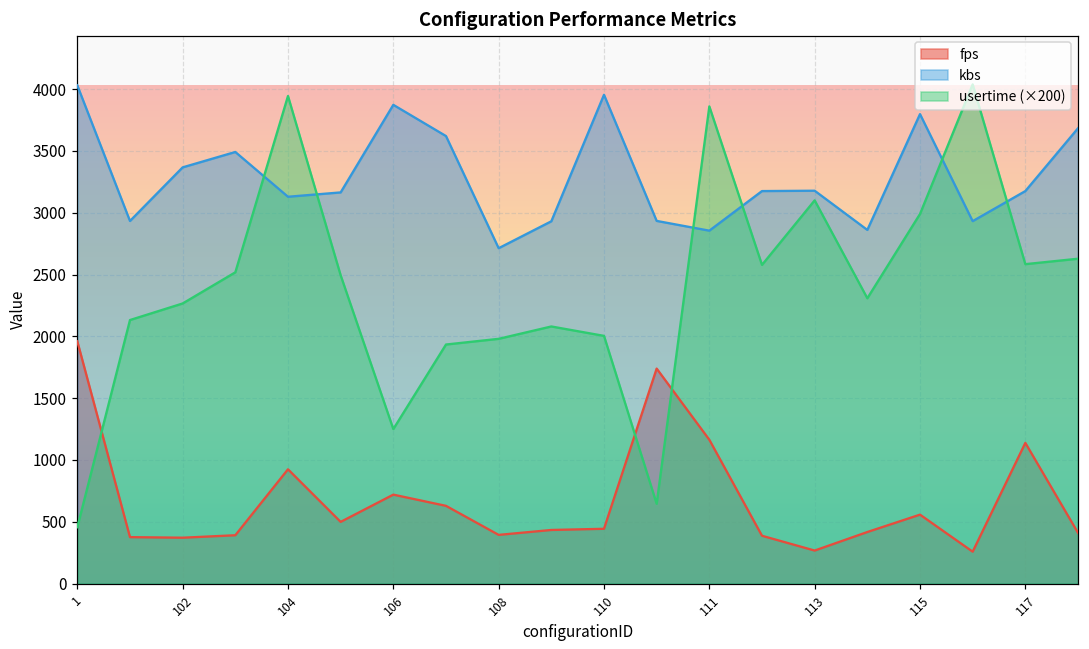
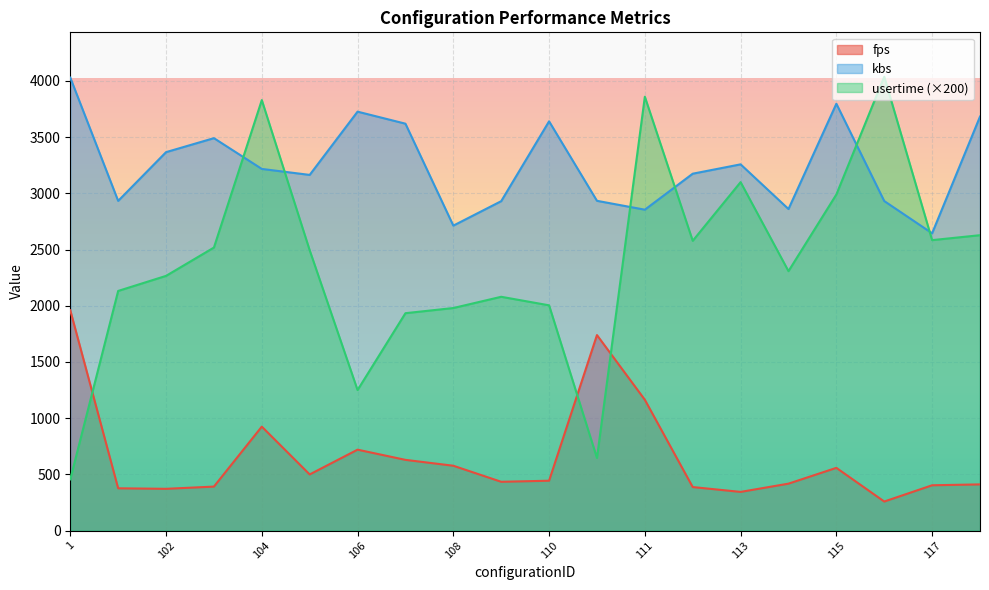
  {
    "fps": {
      "102": 370,
      "104": 920,
      "106": 720,
-     "108": 390,
+     "108": 580,
      "110": 440,
      "111": 1160,
-     "113": 270,
+     "113": 340,
      "115": 560,
-     "117": 1140
+     "117": 400
    },
    "kbs": {
      "102": 3370,
-     "104": 3130,
-     "106": 3870,
+     "104": 3220,
+     "106": 3730,
      "108": 2710,
-     "110": 3950,
+     "110": 3640,
      "111": 2850,
-     "113": 3180,
+     "113": 3260,
      "115": 3800,
-     "117": 3180
+     "117": 2640
    },
    "usertime (×200)": {
      "102": 2270,
-     "104": 3940,
+     "104": 3830,
      "106": 1250,
      "108": 1980,
      "110": 2000,
      "111": 3860,
      "113": 3100,
      "115": 2990,
      "117": 2580
    }
  }
